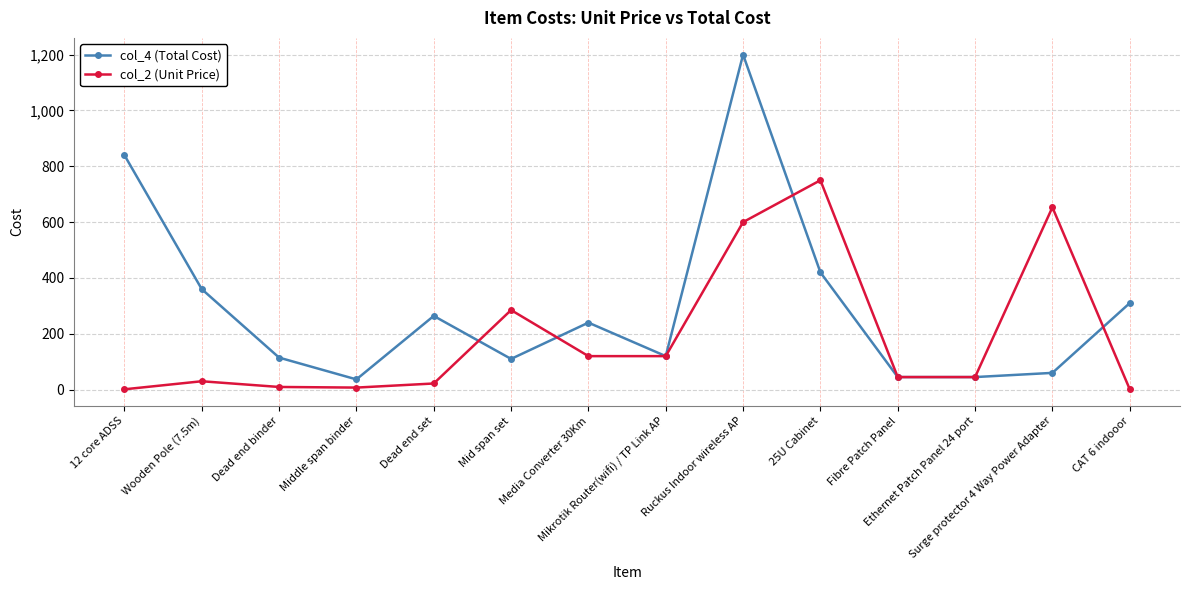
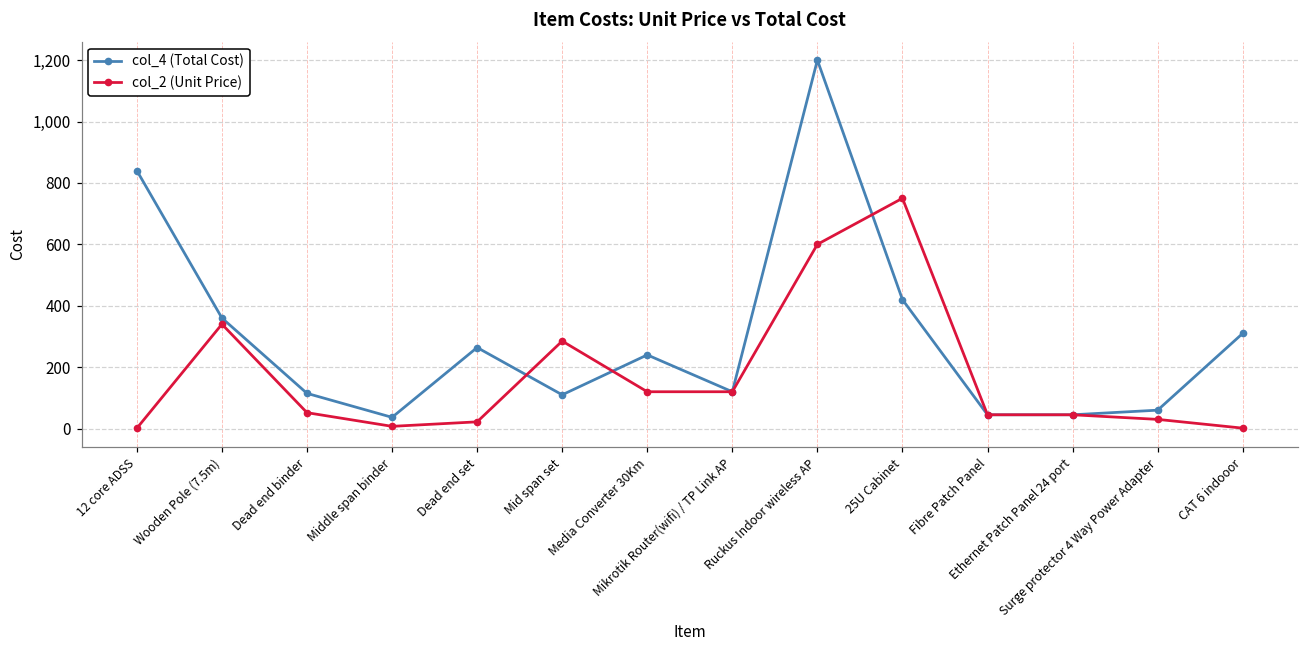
  {
    "col_4 (Total Cost)": {
      "12 core ADSS": "840",
      "Wooden Pole (7.5m)": "360",
      "Dead end binder": "110",
      "Middle span binder": "40",
      "Dead end set": "260",
      "Mid span set": "110",
      "Media Converter 30Km": "240",
      "Ruckus Indoor wireless AP": "1,200",
      "25U Cabinet": "420",
      "Surge protector 4 Way Power Adapter": "60",
      "CAT 6 indooor": "310"
    },
    "col_2 (Unit Price)": {
      "12 core ADSS": "0",
-     "Wooden Pole (7.5m)": "30",
-     "Dead end binder": "10",
+     "Wooden Pole (7.5m)": "340",
+     "Dead end binder": "50",
      "Middle span binder": "10",
      "Dead end set": "20",
      "Mid span set": "290",
      "Media Converter 30Km": "120",
      "Ruckus Indoor wireless AP": "600",
      "25U Cabinet": "750",
-     "Surge protector 4 Way Power Adapter": "650",
+     "Surge protector 4 Way Power Adapter": "30",
      "CAT 6 indooor": "0"
    }
  }
